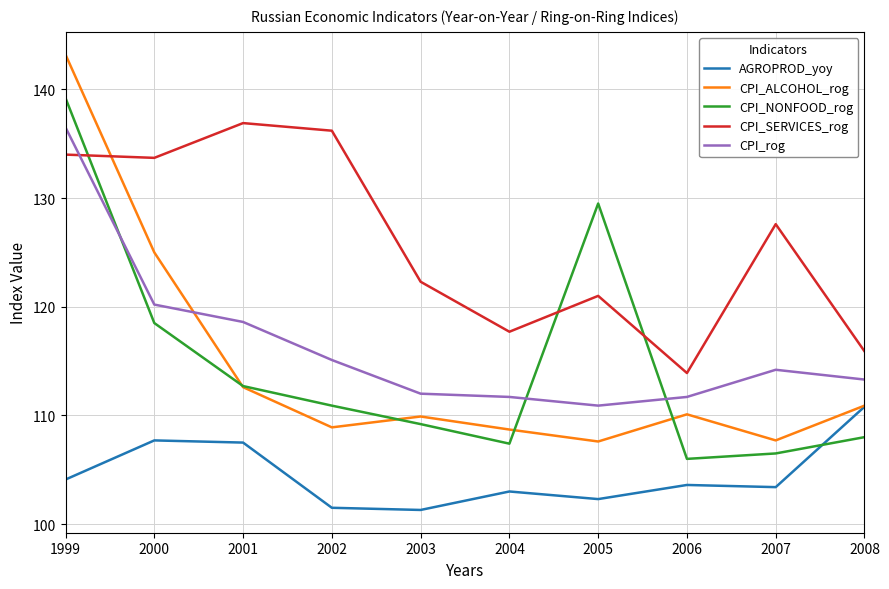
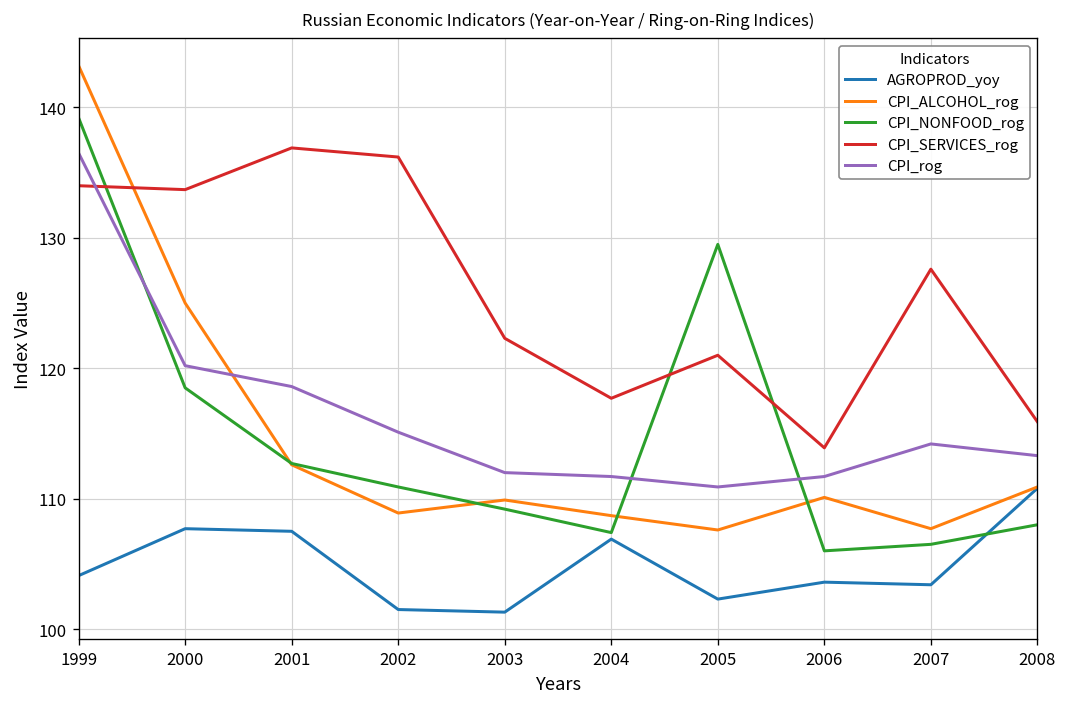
  {
    "AGROPROD_yoy": {
      "1999": 104.1,
      "2000": 107.7,
      "2001": 107.5,
      "2002": 101.5,
      "2003": 101.3,
-     "2004": 103.0,
+     "2004": 106.9,
      "2005": 102.3,
      "2006": 103.6,
      "2007": 103.4
    },
    "CPI_ALCOHOL_rog": {
      "1999": 143.2,
      "2000": 125.0,
      "2002": 108.9,
      "2003": 109.9,
      "2004": 108.7,
      "2005": 107.6,
      "2006": 110.1,
      "2007": 107.7
    },
    "CPI_NONFOOD_rog": {
      "1999": 139.2,
      "2000": 118.5,
      "2002": 110.9,
      "2003": 109.2,
      "2004": 107.4,
      "2005": 129.5,
      "2006": 106.0,
      "2007": 106.5,
      "2008": 108.0
    },
    "CPI_SERVICES_rog": {
      "1999": 134.0,
      "2000": 133.7,
      "2001": 136.9,
      "2002": 136.2,
      "2003": 122.3,
      "2004": 117.7,
      "2005": 121.0,
      "2006": 113.9,
      "2007": 127.6,
      "2008": 115.9
    },
    "CPI_rog": {
      "1999": 136.5,
      "2000": 120.2,
      "2001": 118.6,
      "2002": 115.1,
      "2003": 112.0,
      "2004": 111.7,
      "2005": 110.9,
      "2006": 111.7,
      "2007": 114.2,
      "2008": 113.3
    }
  }
